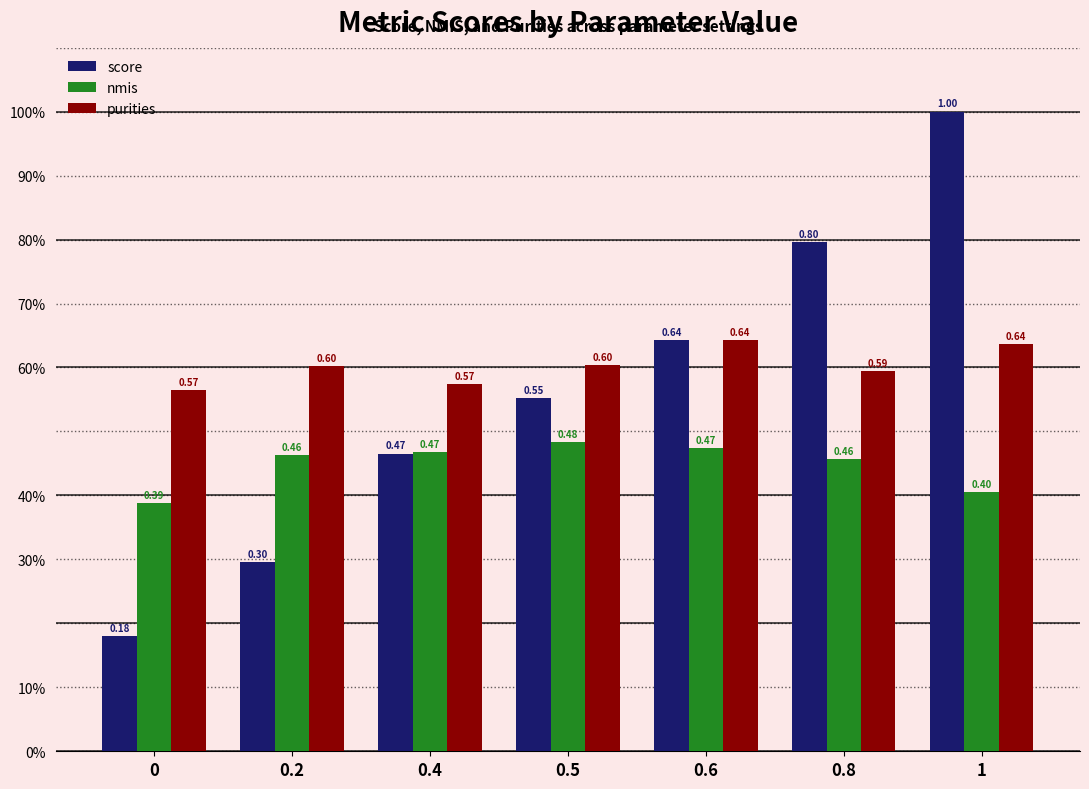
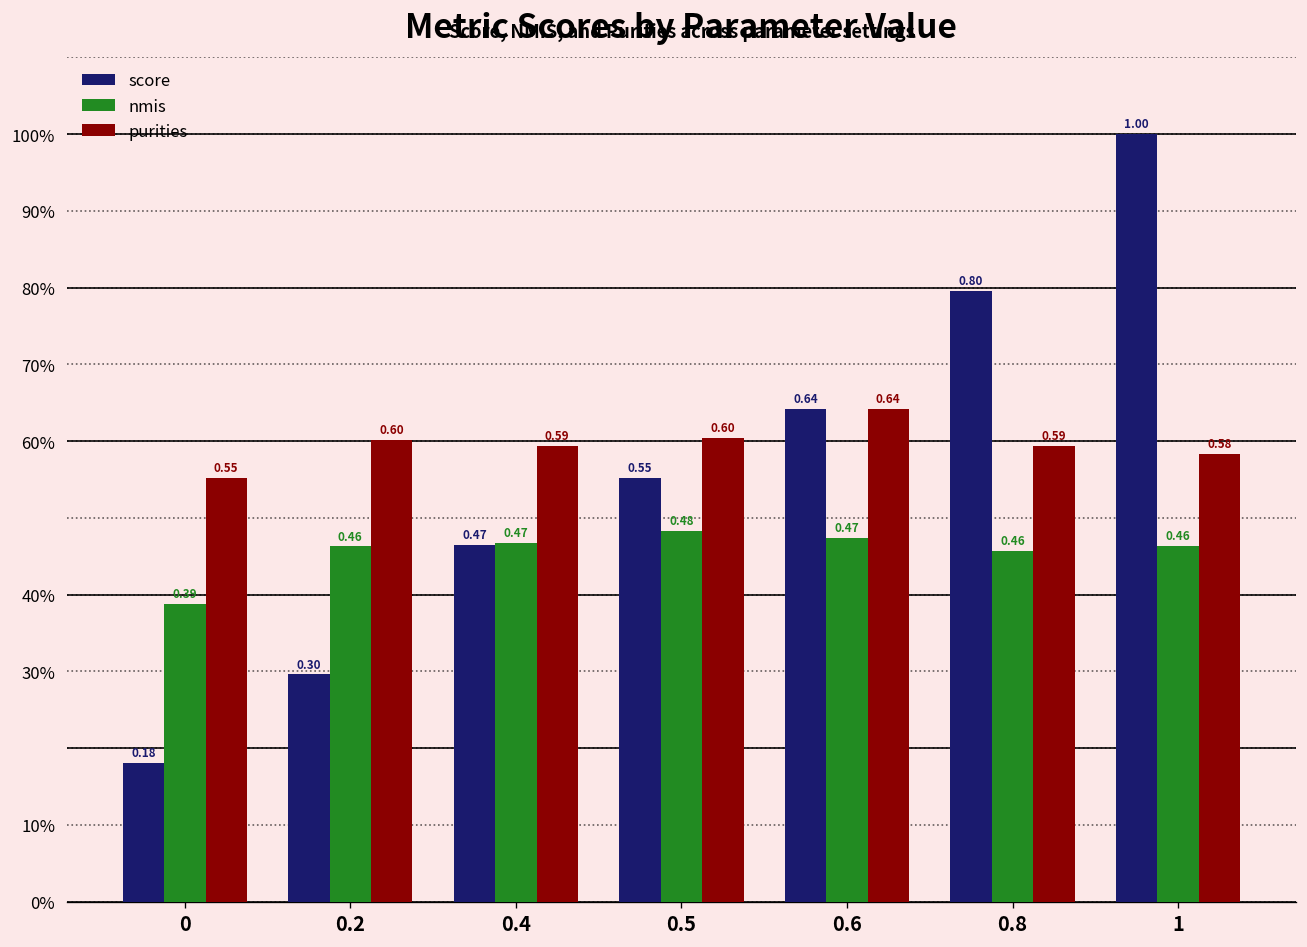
  {
    "score": {
      "0": 0.18,
      "0.2": 0.30,
      "0.4": 0.47,
      "0.5": 0.55,
      "0.6": 0.64,
      "0.8": 0.80,
      "1": 1.00
    },
    "nmis": {
      "0": 0.39,
      "0.2": 0.46,
      "0.4": 0.47,
      "0.5": 0.48,
      "0.6": 0.47,
      "0.8": 0.46,
-     "1": 0.40
+     "1": 0.46
    },
    "purities": {
-     "0": 0.57,
+     "0": 0.55,
      "0.2": 0.60,
-     "0.4": 0.57,
+     "0.4": 0.59,
      "0.5": 0.60,
      "0.6": 0.64,
      "0.8": 0.59,
-     "1": 0.64
+     "1": 0.58
    }
  }
